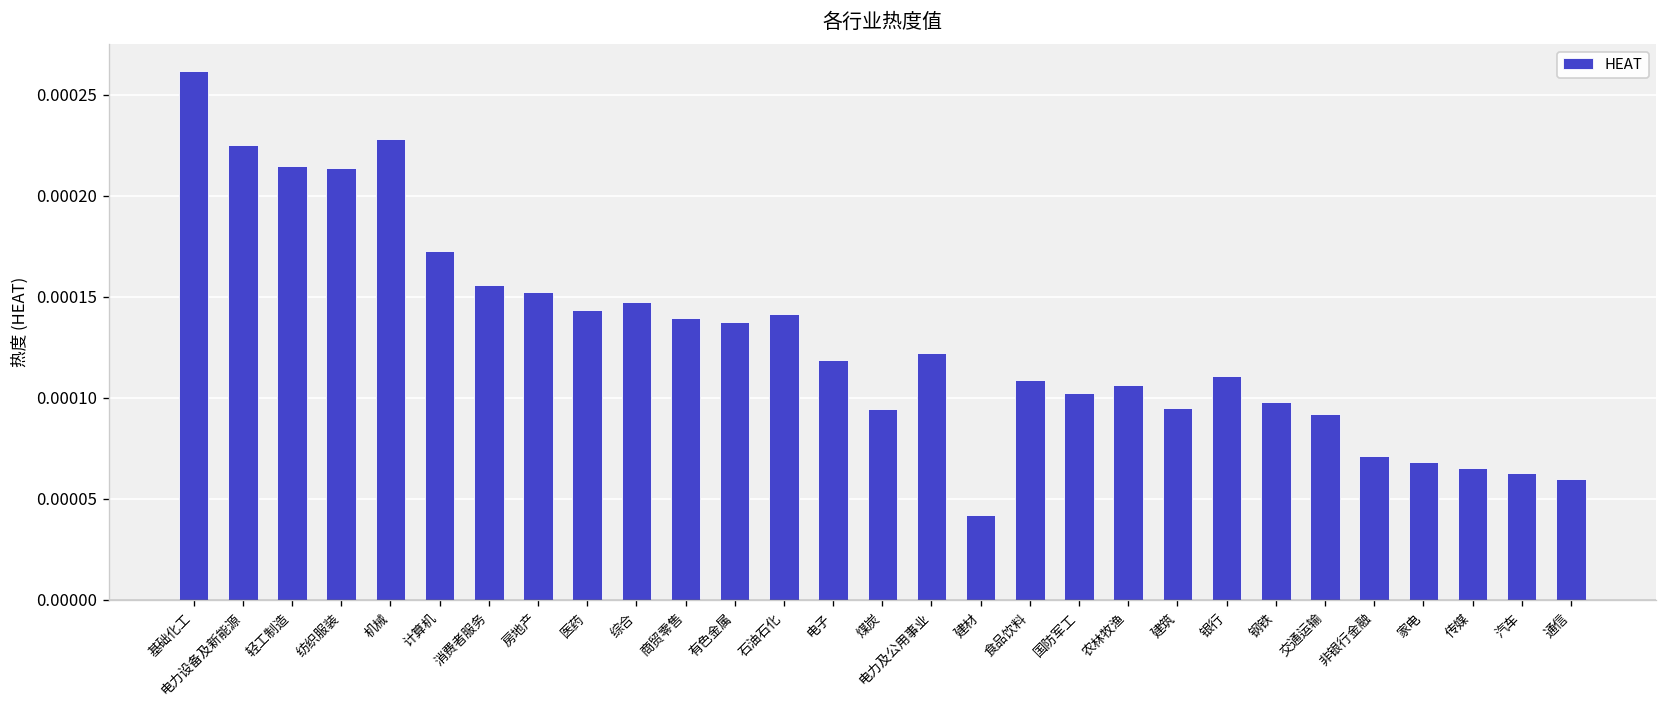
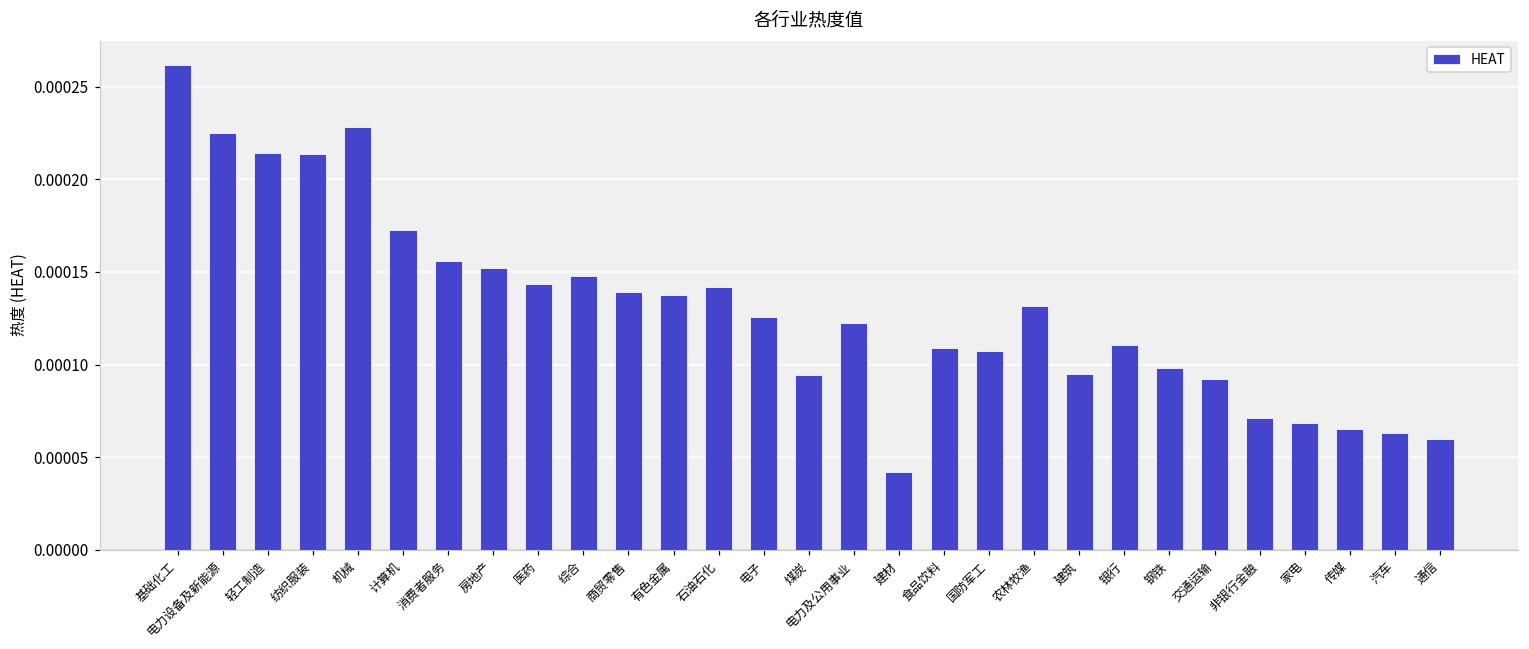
  {
    "基础化工": 0.000262,
    "电力设备及新能源": 0.000225,
    "轻工制造": 0.000215,
    "纺织服装": 0.000214,
    "机械": 0.000228,
    "计算机": 0.000173,
    "消费者服务": 0.000156,
    "房地产": 0.000152,
    "医药": 0.000143,
    "综合": 0.000148,
    "商贸零售": 0.000139,
    "有色金属": 0.000137,
    "石油石化": 0.000142,
-   "电子": 0.000119,
+   "电子": 0.000126,
    "煤炭": 0.000094,
    "电力及公用事业": 0.000122,
    "建材": 0.000042,
    "食品饮料": 0.000109,
-   "国防军工": 0.000102,
-   "农林牧渔": 0.000106,
+   "国防军工": 0.000108,
+   "农林牧渔": 0.000132,
    "建筑": 0.000095,
    "银行": 0.000111,
    "钢铁": 0.000098,
    "交通运输": 0.000092,
    "非银行金融": 0.000071,
    "家电": 0.000068,
    "传媒": 0.000065,
    "汽车": 0.000063,
    "通信": 0.000060
  }
